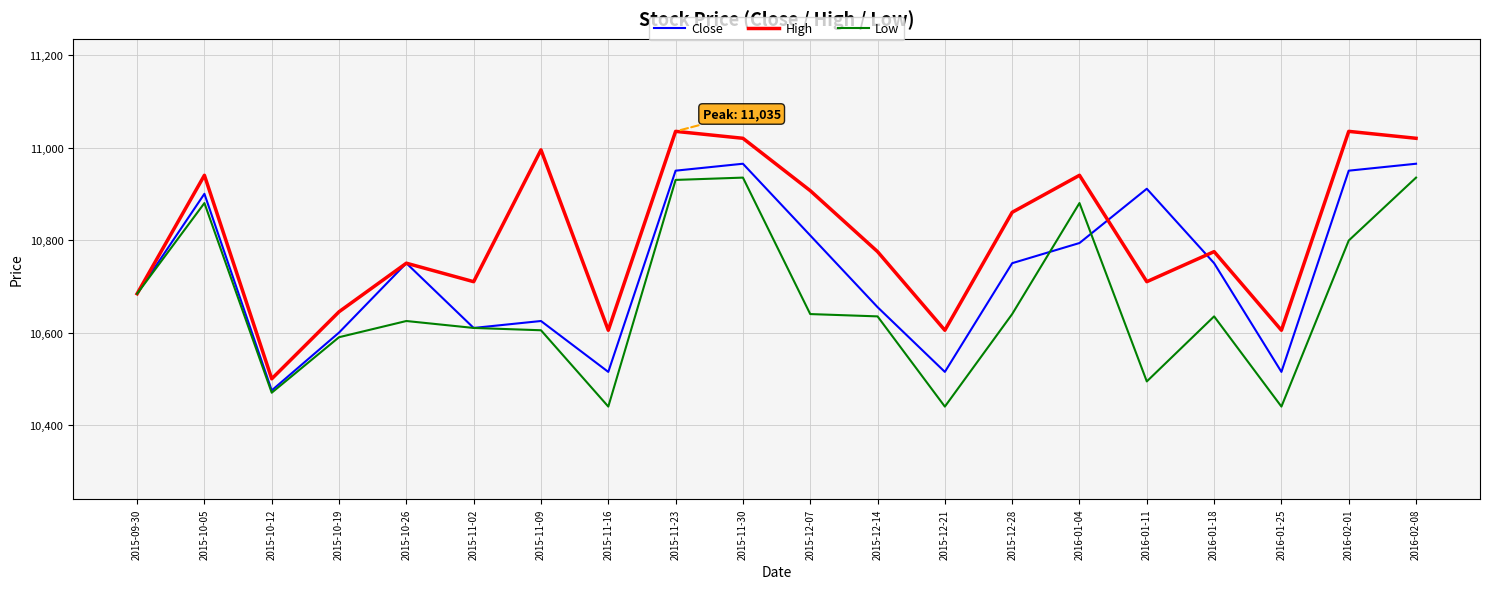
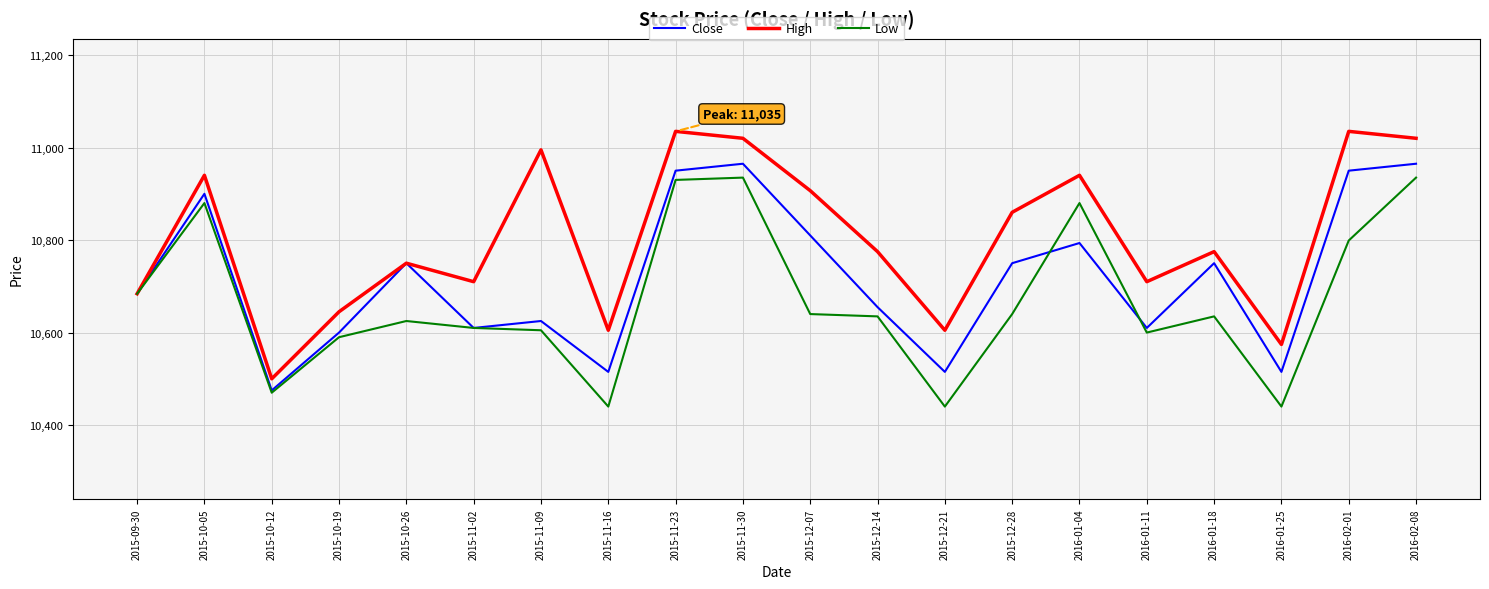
  {
    "Close": {
      "2015-10-05": "10,900",
      "2015-10-19": "10,600",
      "2015-11-09": "10,630",
      "2015-11-16": "10,520",
      "2015-11-23": "10,950",
      "2015-11-30": "10,970",
      "2015-12-07": "10,810",
      "2015-12-14": "10,660",
      "2015-12-21": "10,520",
      "2015-12-28": "10,750",
      "2016-01-04": "10,790",
-     "2016-01-11": "10,910",
+     "2016-01-11": "10,610",
      "2016-01-18": "10,750",
      "2016-01-25": "10,520",
      "2016-02-01": "10,950",
      "2016-02-08": "10,970"
    },
    "High": {
      "2015-10-05": "10,940",
      "2015-10-12": "10,500",
      "2015-10-19": "10,650",
      "2015-11-02": "10,710",
      "2015-11-09": "11,000",
      "2015-11-16": "10,610",
      "2015-11-30": "11,020",
      "2015-12-07": "10,910",
      "2015-12-14": "10,780",
      "2015-12-21": "10,610",
      "2015-12-28": "10,860",
      "2016-01-04": "10,940",
      "2016-01-11": "10,710",
      "2016-01-18": "10,780",
-     "2016-01-25": "10,610",
+     "2016-01-25": "10,570",
      "2016-02-01": "11,040",
      "2016-02-08": "11,020"
    },
    "Low": {
      "2015-10-05": "10,880",
      "2015-10-19": "10,590",
      "2015-10-26": "10,630",
      "2015-11-09": "10,610",
      "2015-11-16": "10,440",
      "2015-11-23": "10,930",
      "2015-11-30": "10,940",
      "2015-12-07": "10,640",
      "2015-12-14": "10,640",
      "2015-12-21": "10,440",
      "2015-12-28": "10,640",
      "2016-01-04": "10,880",
-     "2016-01-11": "10,490",
+     "2016-01-11": "10,600",
      "2016-01-18": "10,640",
      "2016-01-25": "10,440",
      "2016-02-01": "10,800",
      "2016-02-08": "10,940"
    }
  }
